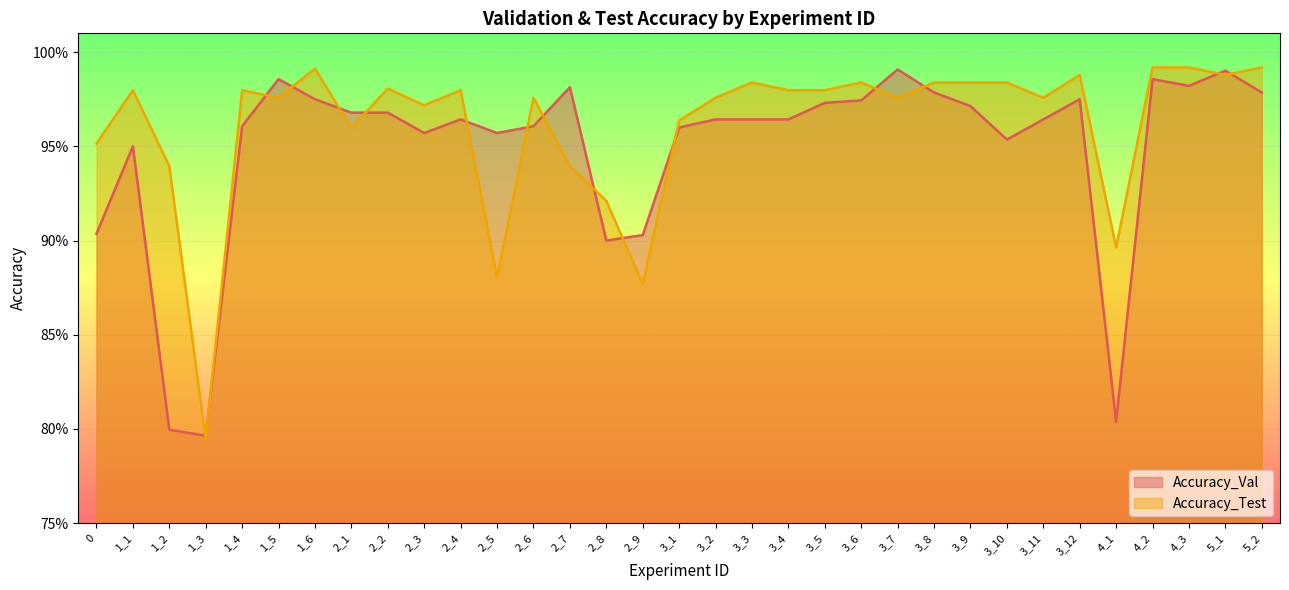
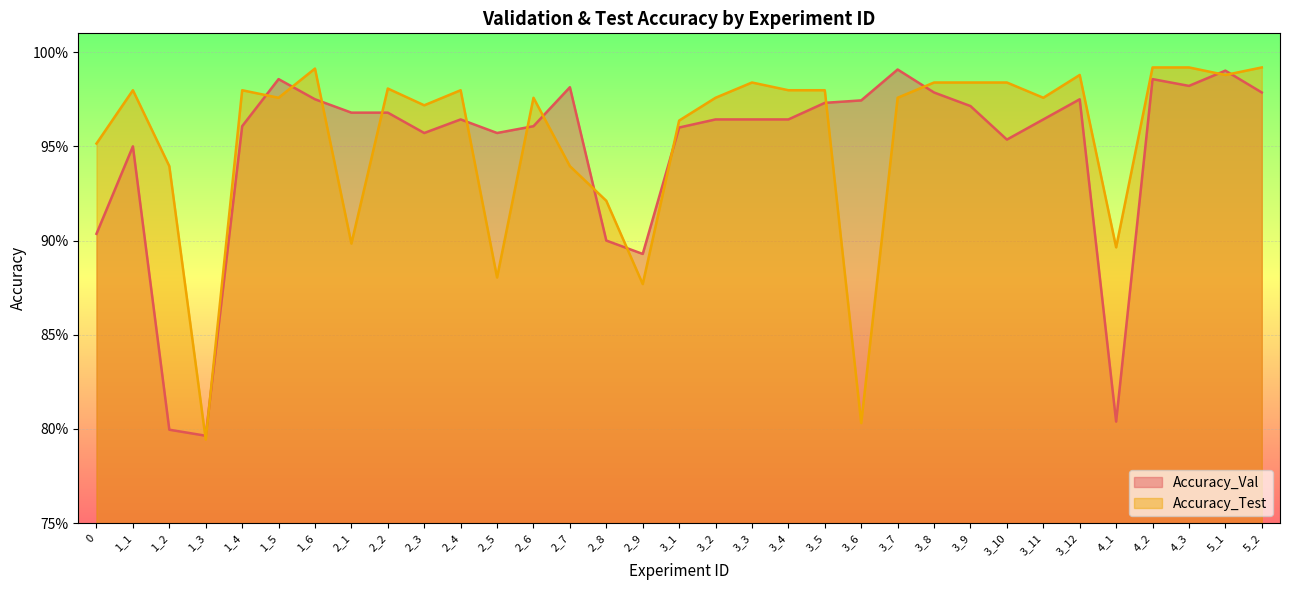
  {
    "Accuracy_Val": {
      "0": "90.4%",
      "1_1": "95.0%",
      "1_2": "80.0%",
      "1_3": "79.6%",
      "1_4": "96.1%",
      "1_5": "98.6%",
      "1_6": "97.5%",
      "2_1": "96.8%",
      "2_2": "96.8%",
      "2_3": "95.7%",
      "2_4": "96.4%",
      "2_5": "95.7%",
      "2_6": "96.1%",
      "2_7": "98.1%",
      "2_8": "90.0%",
-     "2_9": "90.3%",
+     "2_9": "89.3%",
      "3_1": "96.0%",
      "3_2": "96.4%",
      "3_3": "96.4%",
      "3_4": "96.4%",
      "3_5": "97.3%",
      "3_6": "97.4%",
      "3_7": "99.1%",
      "3_8": "97.9%",
      "3_9": "97.1%",
      "3_10": "95.4%",
      "3_11": "96.4%",
      "3_12": "97.5%",
      "4_1": "80.4%",
      "4_2": "98.6%",
      "4_3": "98.2%",
      "5_1": "99.0%",
      "5_2": "97.9%"
    },
    "Accuracy_Test": {
      "0": "95.2%",
      "1_1": "98.0%",
      "1_2": "94.0%",
      "1_3": "79.4%",
      "1_4": "98.0%",
      "1_5": "97.6%",
      "1_6": "99.1%",
-     "2_1": "96.0%",
+     "2_1": "89.8%",
      "2_2": "98.1%",
      "2_3": "97.2%",
      "2_4": "98.0%",
      "2_5": "88.0%",
      "2_6": "97.6%",
      "2_7": "94.0%",
      "2_8": "92.1%",
      "2_9": "87.7%",
      "3_1": "96.4%",
      "3_2": "97.6%",
      "3_3": "98.4%",
      "3_4": "98.0%",
      "3_5": "98.0%",
-     "3_6": "98.4%",
+     "3_6": "80.3%",
      "3_7": "97.6%",
      "3_8": "98.4%",
      "3_9": "98.4%",
      "3_10": "98.4%",
      "3_11": "97.6%",
      "3_12": "98.8%",
      "4_1": "89.6%",
      "4_2": "99.2%",
      "4_3": "99.2%",
      "5_1": "98.8%",
      "5_2": "99.2%"
    }
  }
